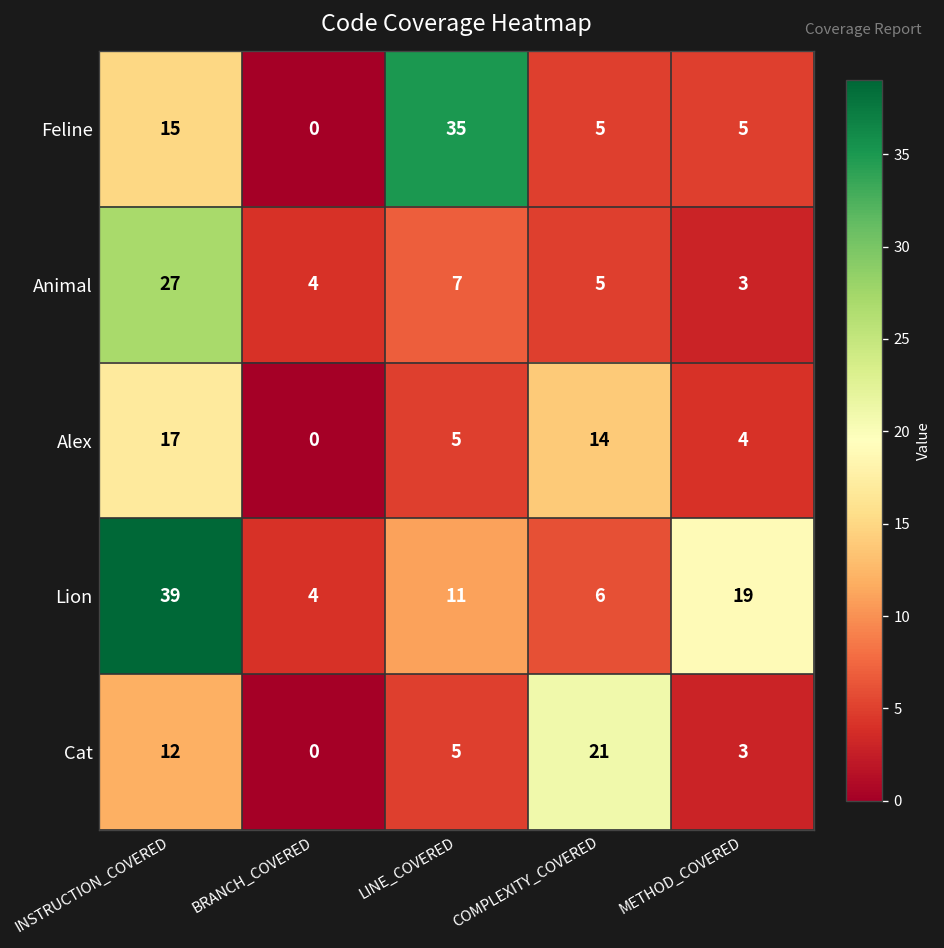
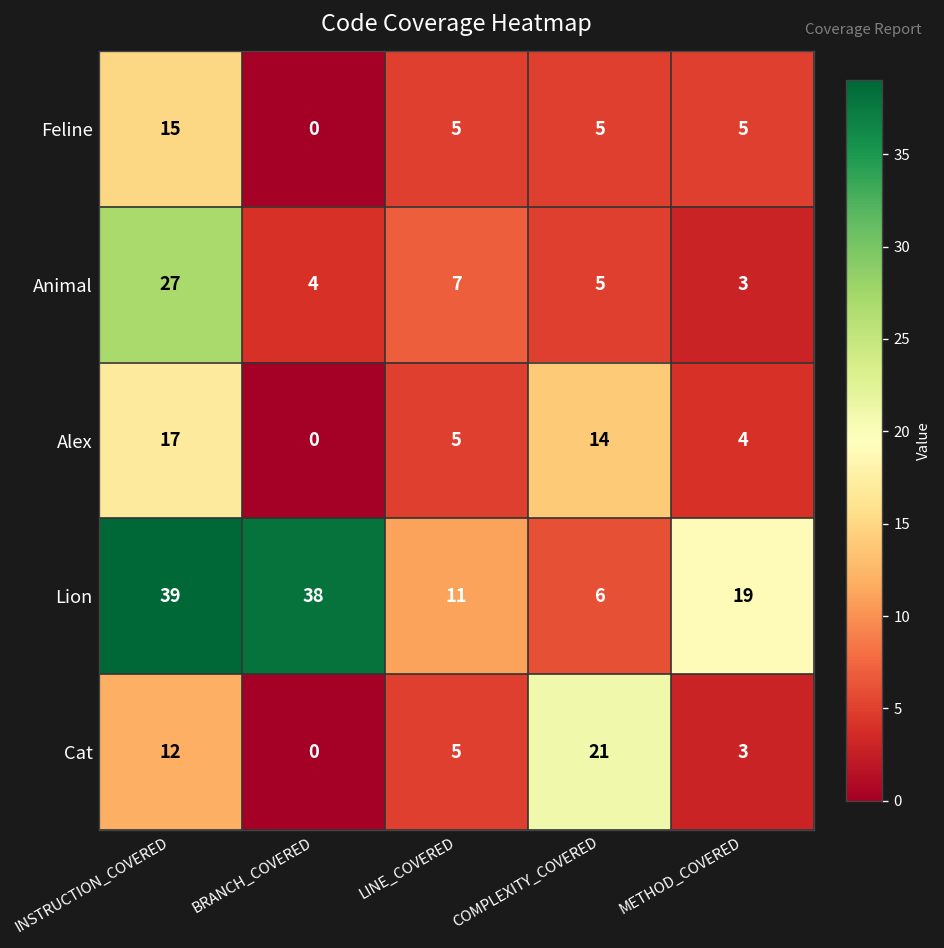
  {
    "Feline": {
      "INSTRUCTION_COVERED": 15,
      "BRANCH_COVERED": 0,
-     "LINE_COVERED": 35,
+     "LINE_COVERED": 5,
      "COMPLEXITY_COVERED": 5,
      "METHOD_COVERED": 5
    },
    "Animal": {
      "INSTRUCTION_COVERED": 27,
      "BRANCH_COVERED": 4,
      "LINE_COVERED": 7,
      "COMPLEXITY_COVERED": 5,
      "METHOD_COVERED": 3
    },
    "Alex": {
      "INSTRUCTION_COVERED": 17,
      "BRANCH_COVERED": 0,
      "LINE_COVERED": 5,
      "COMPLEXITY_COVERED": 14,
      "METHOD_COVERED": 4
    },
    "Lion": {
      "INSTRUCTION_COVERED": 39,
-     "BRANCH_COVERED": 4,
+     "BRANCH_COVERED": 38,
      "LINE_COVERED": 11,
      "COMPLEXITY_COVERED": 6,
      "METHOD_COVERED": 19
    },
    "Cat": {
      "INSTRUCTION_COVERED": 12,
      "BRANCH_COVERED": 0,
      "LINE_COVERED": 5,
      "COMPLEXITY_COVERED": 21,
      "METHOD_COVERED": 3
    }
  }
